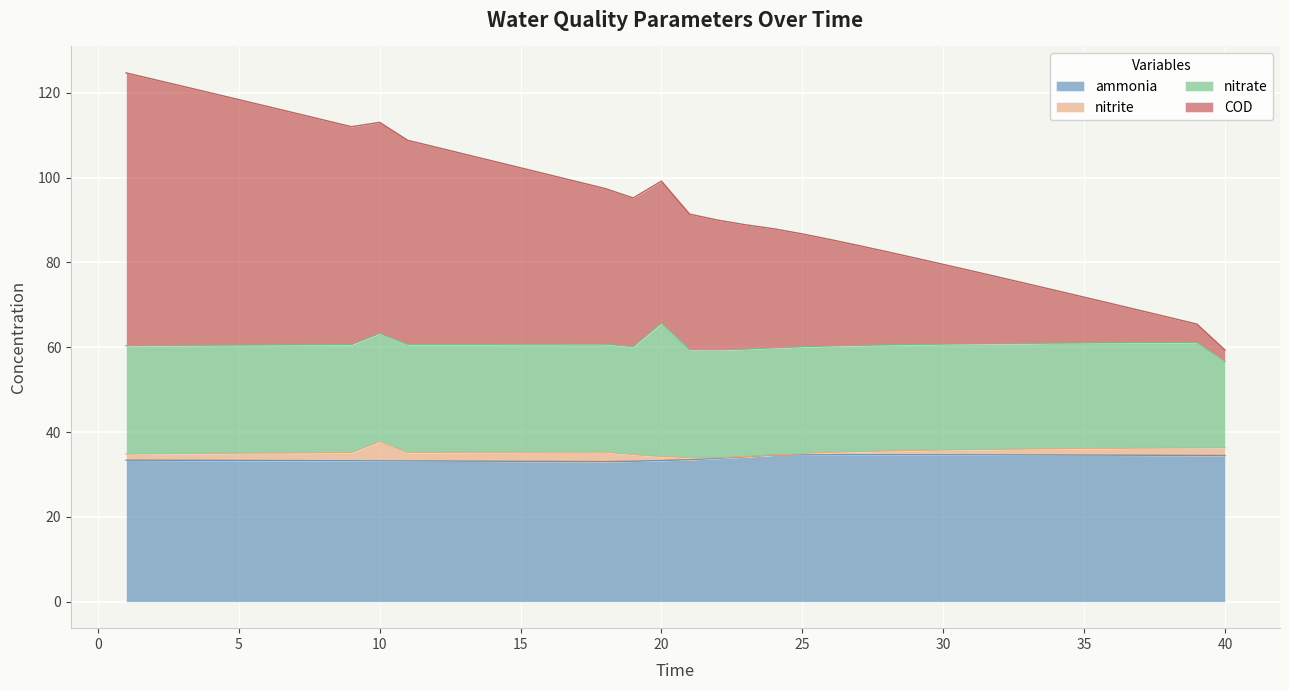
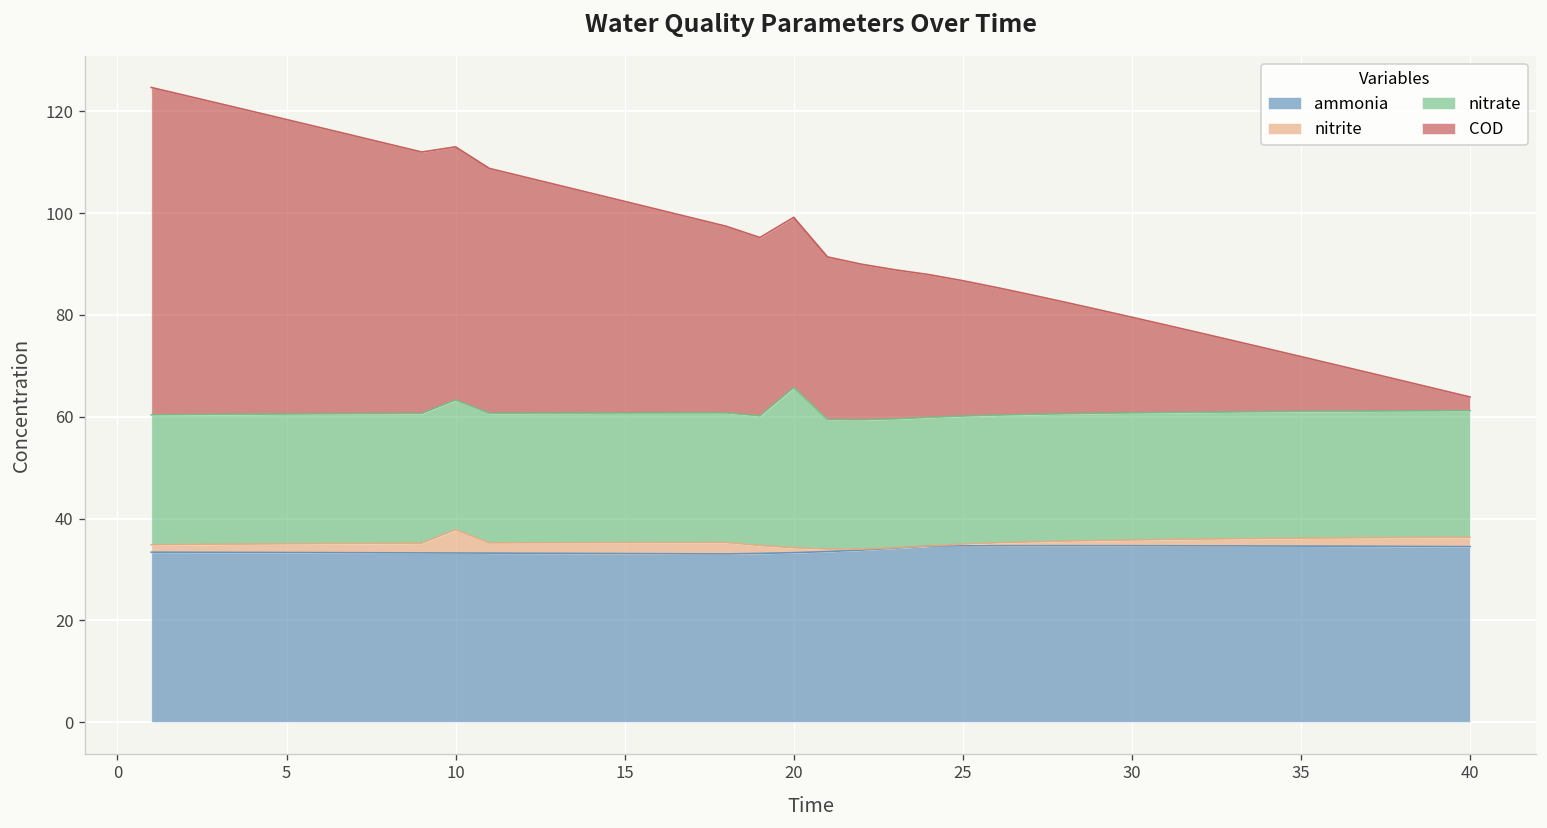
  {
    "ammonia": {
      "5": 33,
      "10": 33,
      "15": 33,
      "20": 33,
      "30": 35,
      "35": 35,
      "40": 34
    },
    "nitrite": {
      "5": 2,
      "10": 5,
      "15": 2,
      "20": 1,
      "30": 1,
      "35": 2,
      "40": 2
    },
    "nitrate": {
      "5": 26,
      "10": 25,
      "15": 25,
      "20": 31,
      "25": 25,
      "30": 25,
      "35": 25,
-     "40": 20
+     "40": 25
    },
    "COD": {
      "5": 58,
      "10": 50,
      "15": 42,
      "20": 33,
      "25": 27,
      "30": 19,
      "35": 11,
      "40": 3
    }
  }
